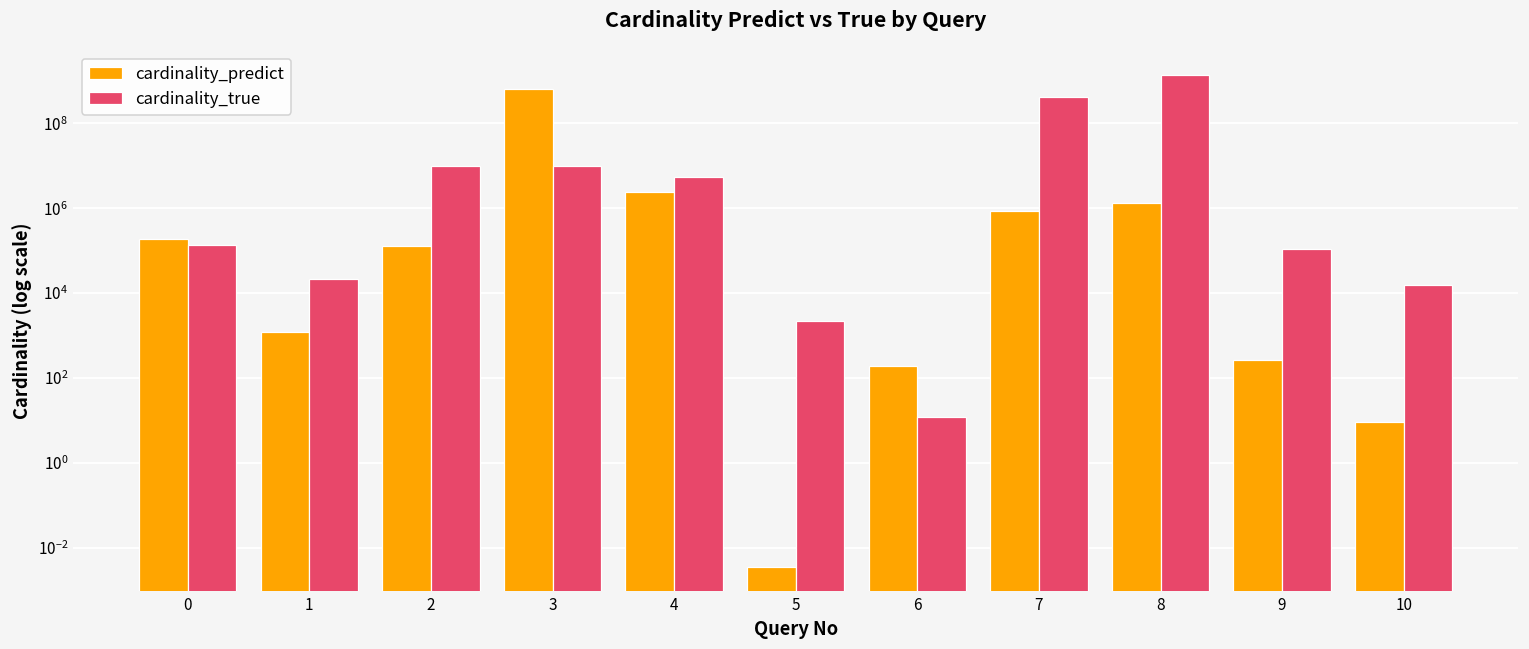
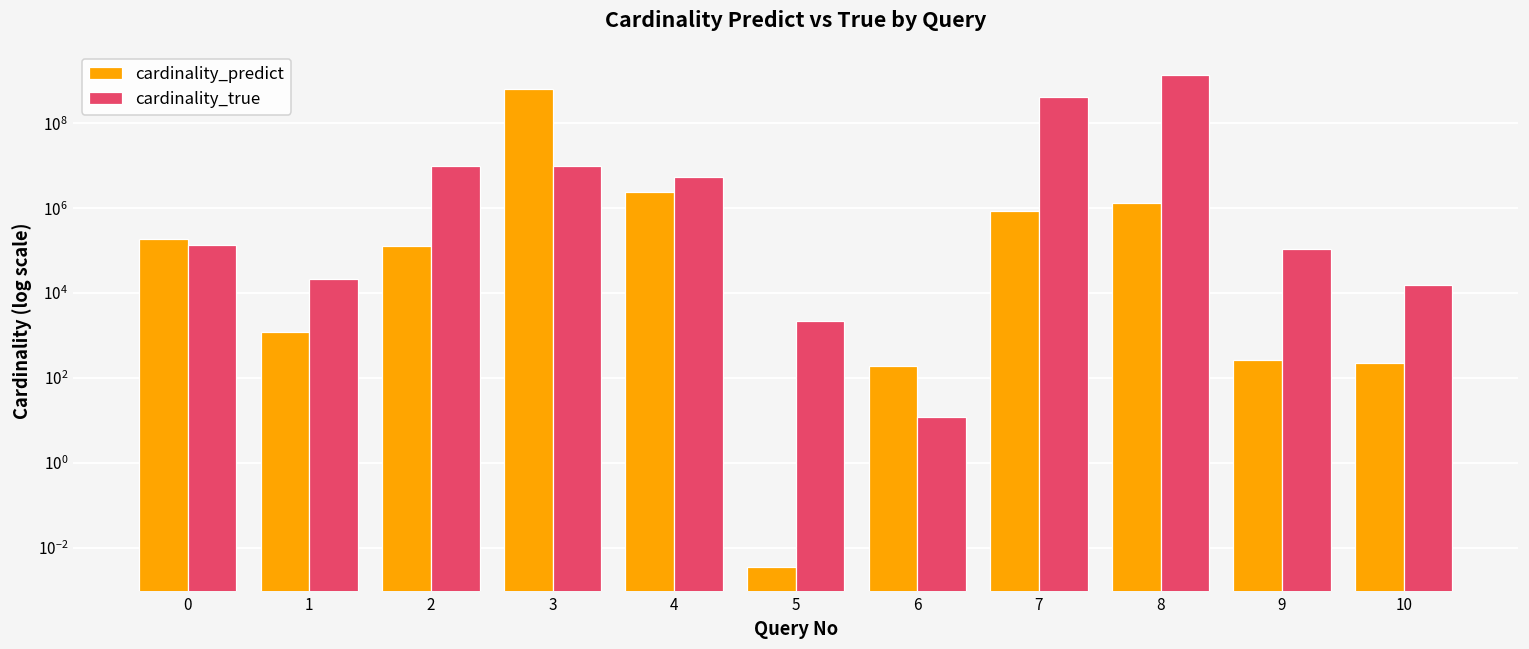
  {
    "cardinality_predict": {
      "0": 200000,
      "1": 1200,
      "2": 130000,
      "3": 600000000,
      "4": 2000000,
      "5": 0.004,
      "6": 200,
      "7": 900000,
      "8": 1300000,
      "9": 300,
-     "10": 9
+     "10": 200
    },
    "cardinality_true": {
      "0": 140000,
      "1": 20000,
      "2": 10000000,
      "3": 10000000,
      "4": 5000000,
      "5": 2000,
      "6": 12,
      "7": 400000000,
      "8": 1400000000,
      "9": 110000,
      "10": 16000
    }
  }
